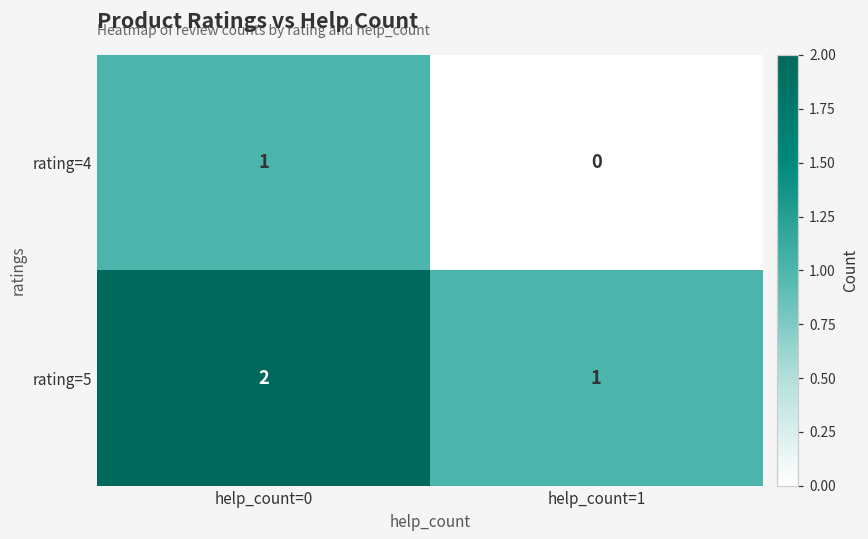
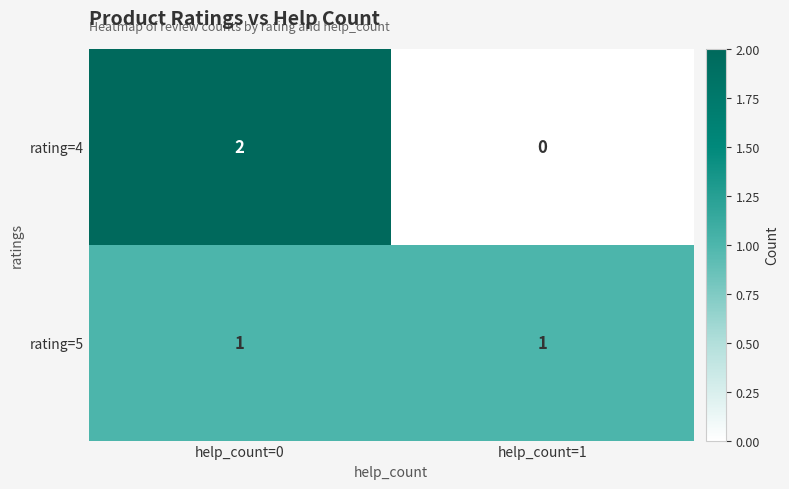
  {
    "rating=4": {
-     "help_count=0": 1,
+     "help_count=0": 2,
      "help_count=1": 0
    },
    "rating=5": {
-     "help_count=0": 2,
+     "help_count=0": 1,
      "help_count=1": 1
    }
  }
